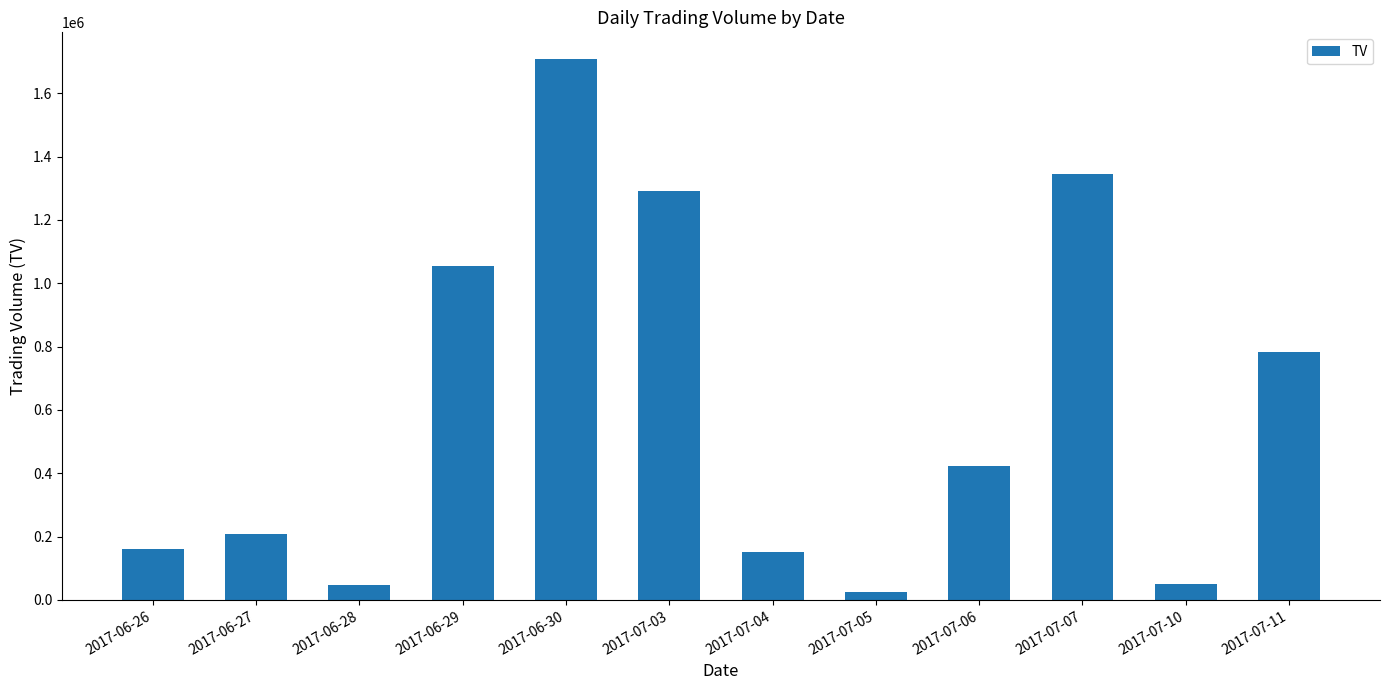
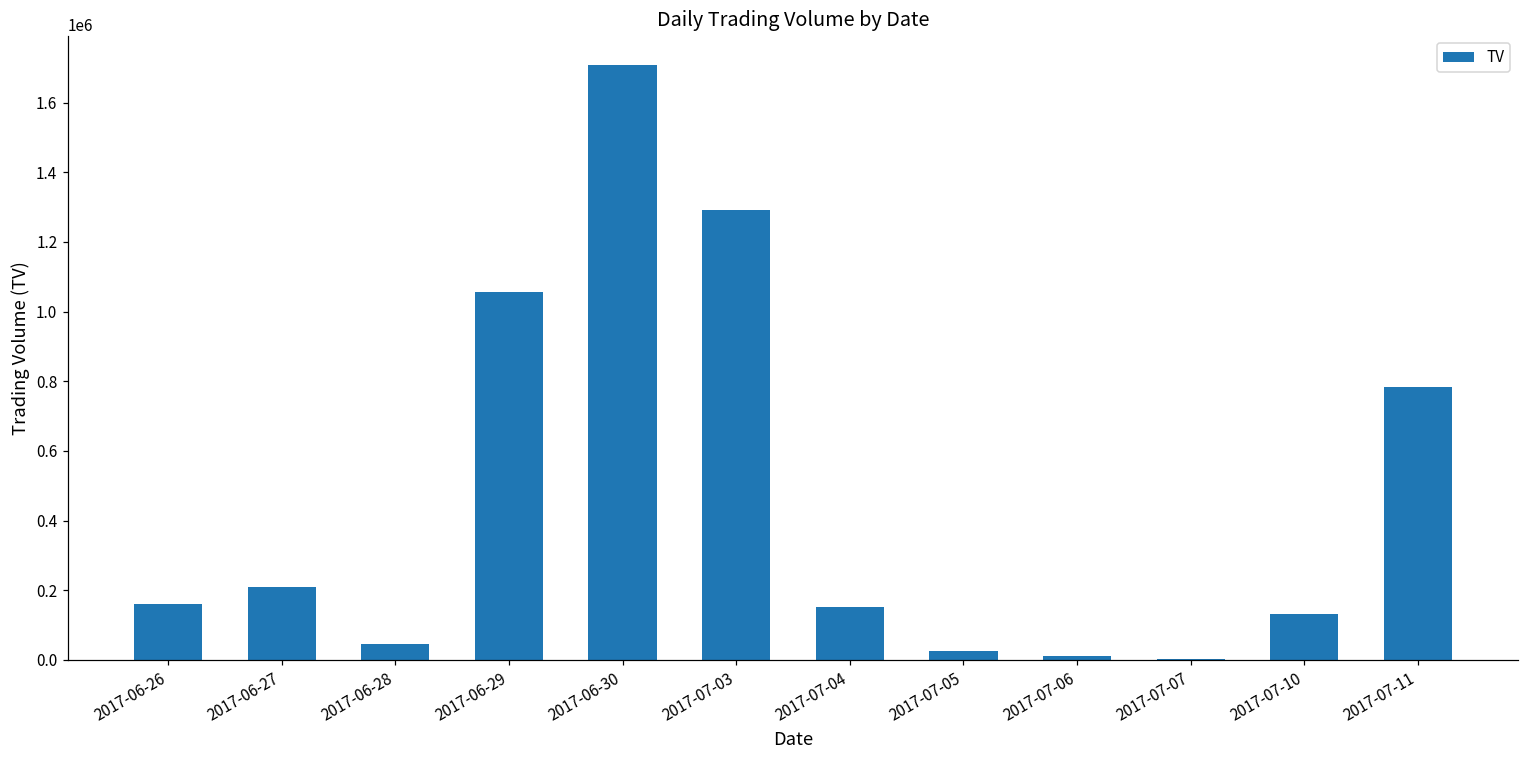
  {
    "2017-06-26": 160000,
    "2017-06-27": 210000,
    "2017-06-28": 50000,
    "2017-06-29": 1060000,
    "2017-06-30": 1710000,
    "2017-07-03": 1290000,
    "2017-07-04": 150000,
    "2017-07-05": 30000,
-   "2017-07-06": 420000,
-   "2017-07-07": 1340000,
-   "2017-07-10": 50000,
+   "2017-07-06": 10000,
+   "2017-07-07": 0,
+   "2017-07-10": 130000,
    "2017-07-11": 780000
  }
